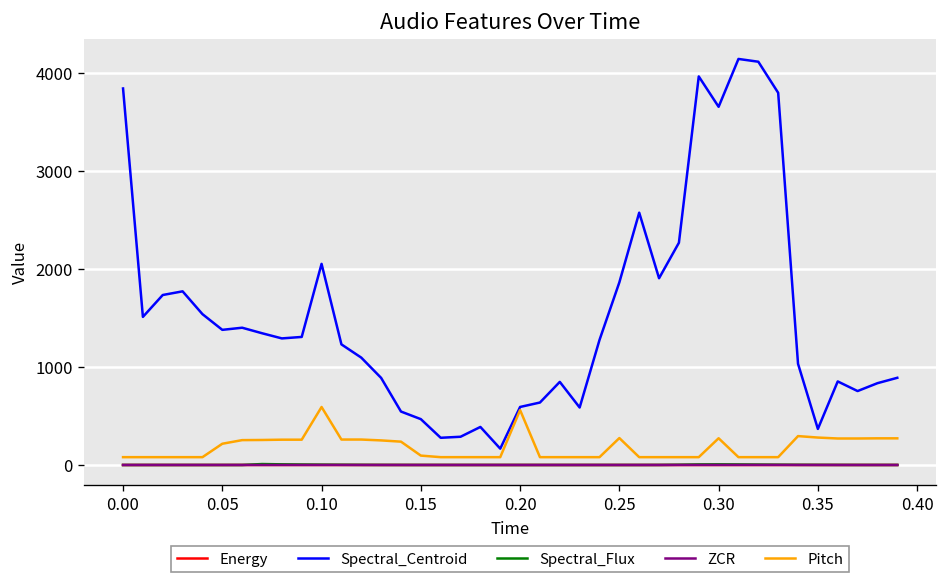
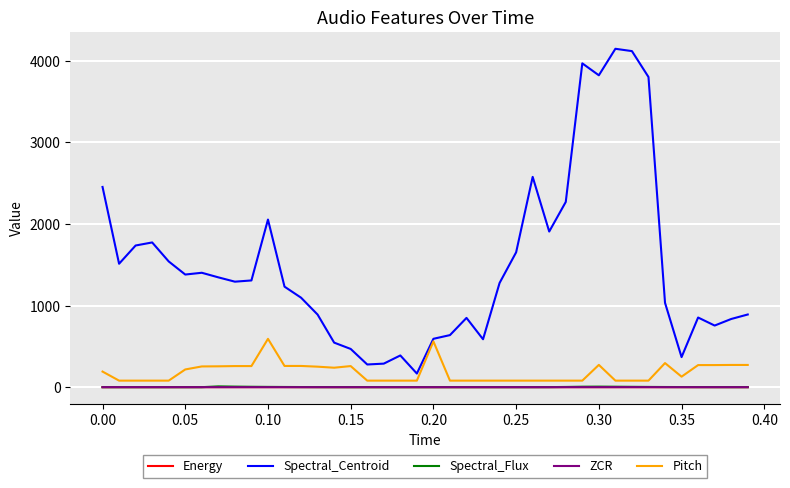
  {
    "Spectral_Centroid": {
-     "0.00": 3800,
+     "0.00": 2500,
      "0.05": 1400,
      "0.10": 2100,
      "0.15": 500,
-     "0.25": 1900,
-     "0.30": 3700,
+     "0.25": 1700,
+     "0.30": 3800,
      "0.35": 400
    },
    "Pitch": {
-     "0.00": 100,
+     "0.00": 200,
      "0.05": 200,
      "0.10": 600,
-     "0.15": 100,
-     "0.25": 300,
+     "0.15": 300,
+     "0.25": 100,
      "0.30": 300,
-     "0.35": 300
+     "0.35": 100
    }
  }
